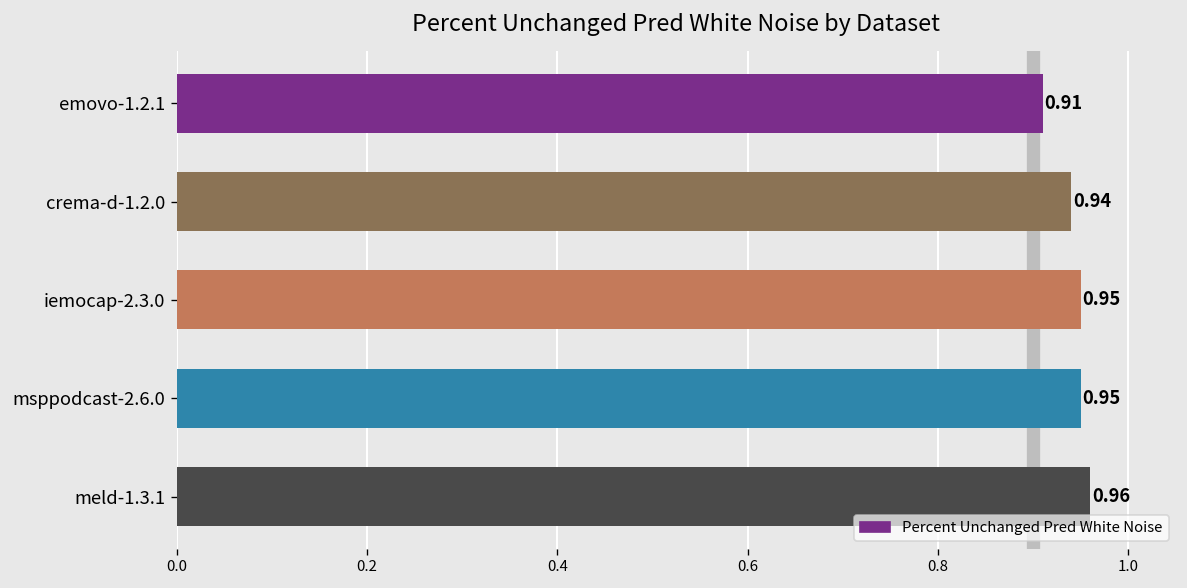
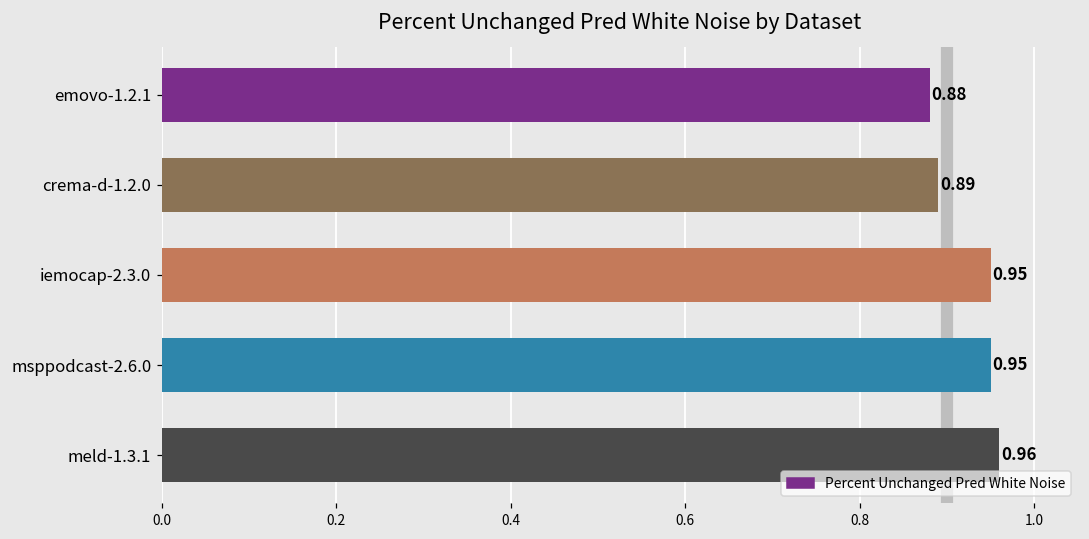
  {
-   "emovo-1.2.1": 0.91,
-   "crema-d-1.2.0": 0.94,
+   "emovo-1.2.1": 0.88,
+   "crema-d-1.2.0": 0.89,
    "iemocap-2.3.0": 0.95,
    "msppodcast-2.6.0": 0.95,
    "meld-1.3.1": 0.96
  }
